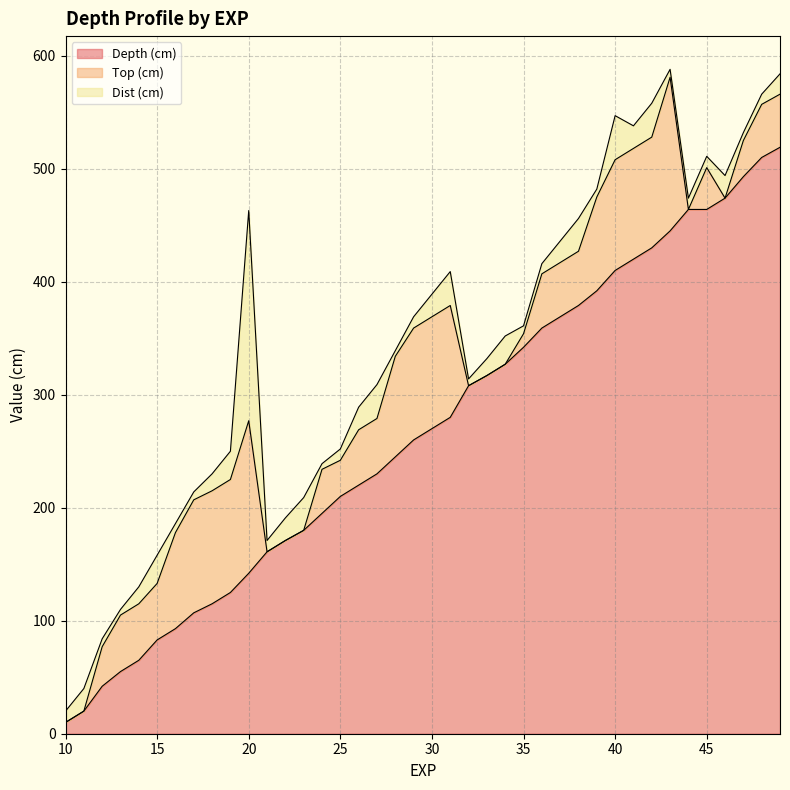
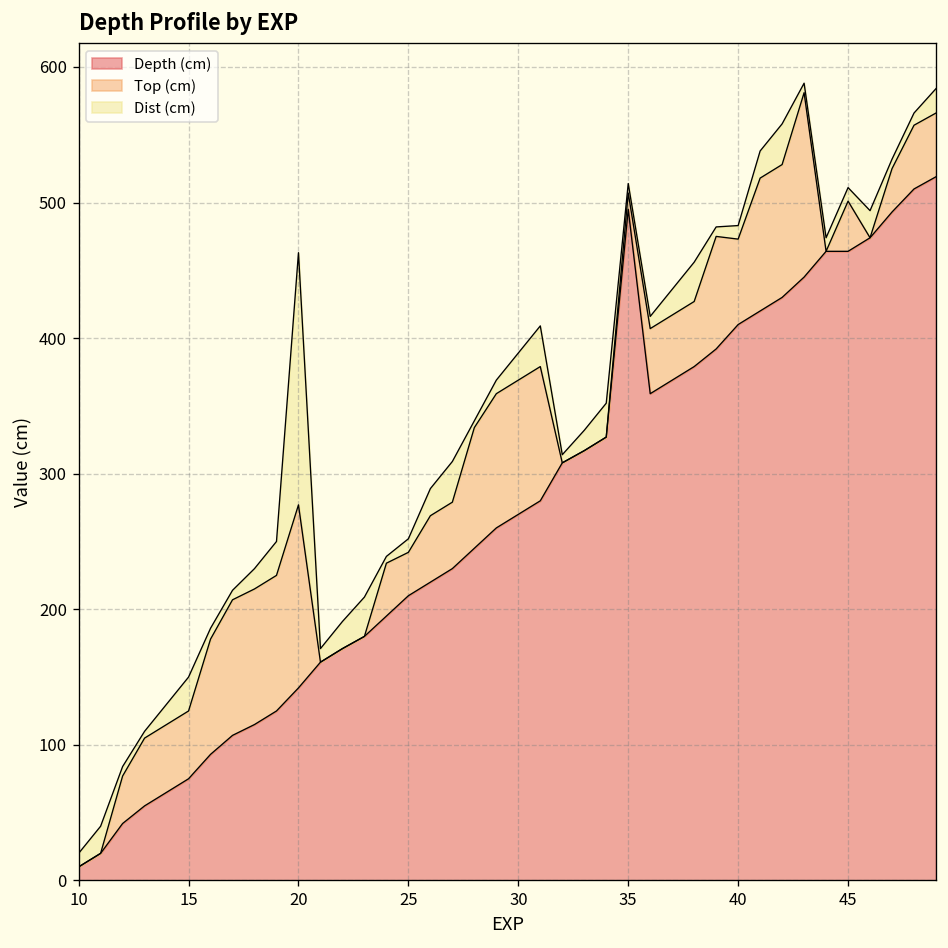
  {
    "Depth (cm)": {
-     "15": 83,
+     "15": 75,
      "20": 142,
      "25": 210,
      "30": 270,
-     "35": 342,
+     "35": 495,
      "40": 410,
      "45": 464
    },
    "Top (cm)": {
      "15": 50,
      "20": 135,
      "25": 32,
      "30": 99,
      "35": 12,
-     "40": 98,
+     "40": 63,
      "45": 37
    },
    "Dist (cm)": {
      "10": 10,
      "15": 25,
      "20": 186,
      "25": 10,
      "30": 20,
      "35": 7,
-     "40": 39,
+     "40": 10,
      "45": 10
    }
  }
